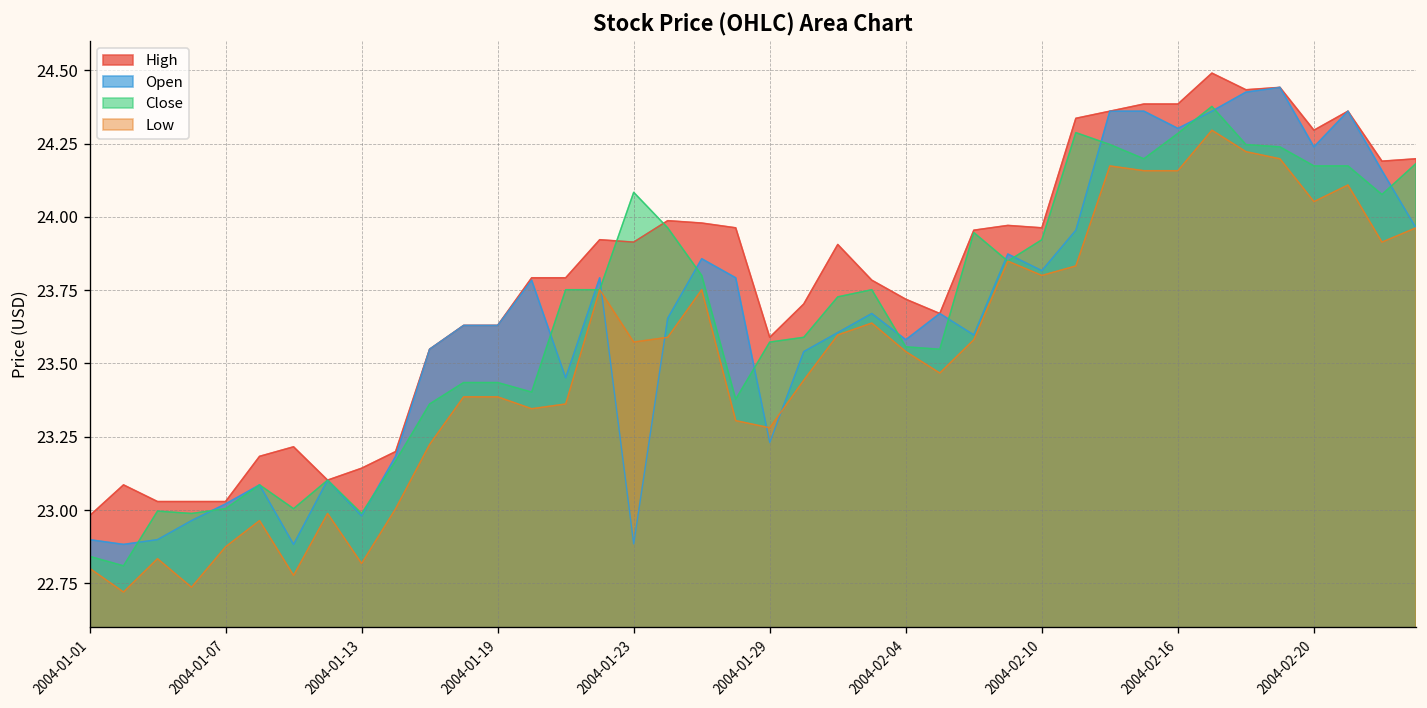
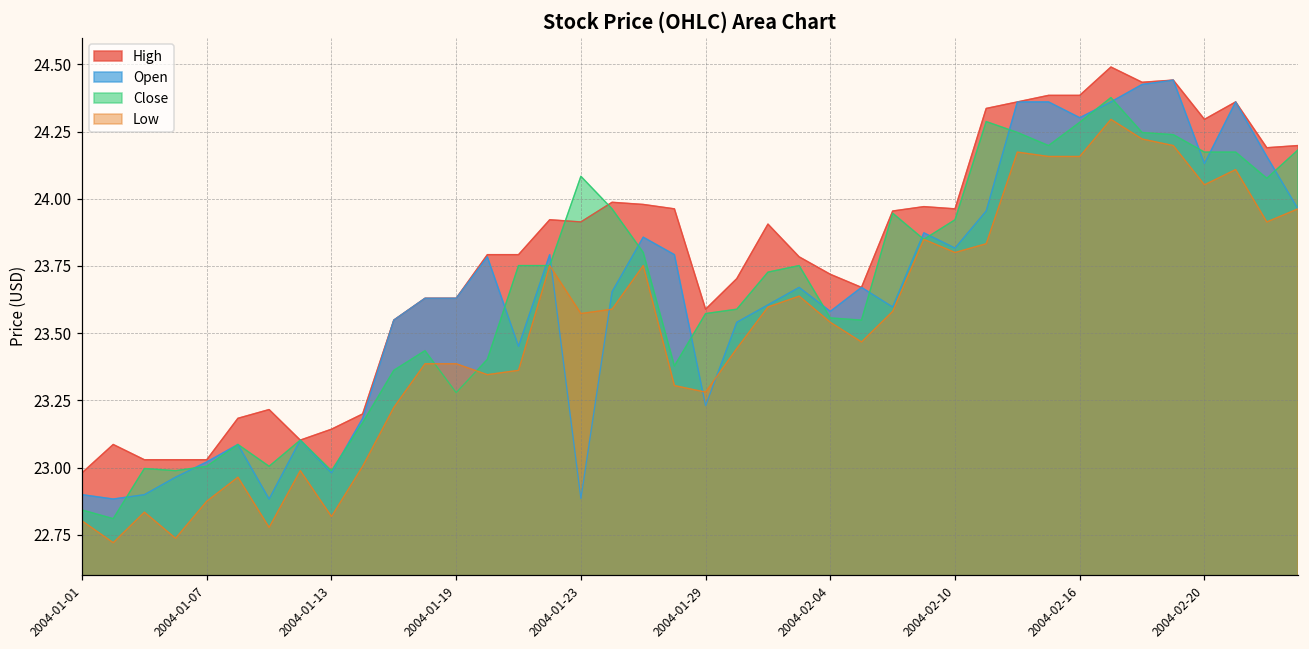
  {
    "Open": {
      "2004-01-01": 22.90,
      "2004-01-23": 22.88,
      "2004-01-29": 23.23,
      "2004-02-04": 23.58,
      "2004-02-10": 23.82,
      "2004-02-16": 24.30,
-     "2004-02-20": 24.24
+     "2004-02-20": 24.13
    },
    "Close": {
      "2004-01-01": 22.84,
      "2004-01-07": 23.00,
-     "2004-01-19": 23.43,
+     "2004-01-19": 23.28,
      "2004-01-23": 24.08,
      "2004-01-29": 23.57,
      "2004-02-04": 23.56,
      "2004-02-10": 23.92,
      "2004-02-16": 24.28,
      "2004-02-20": 24.17
    }
  }
